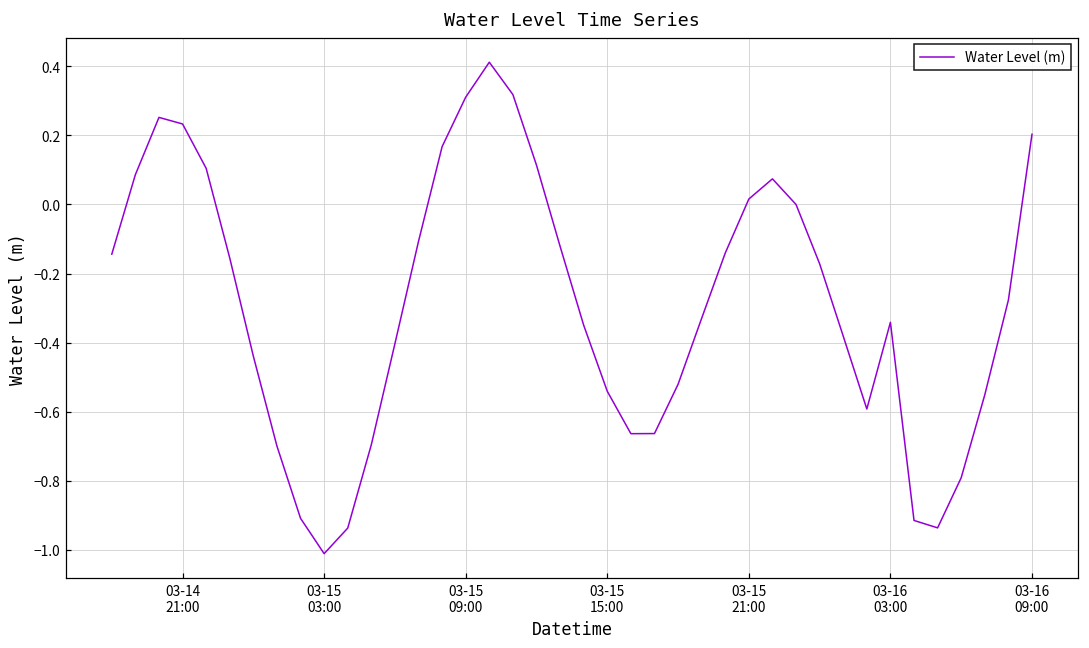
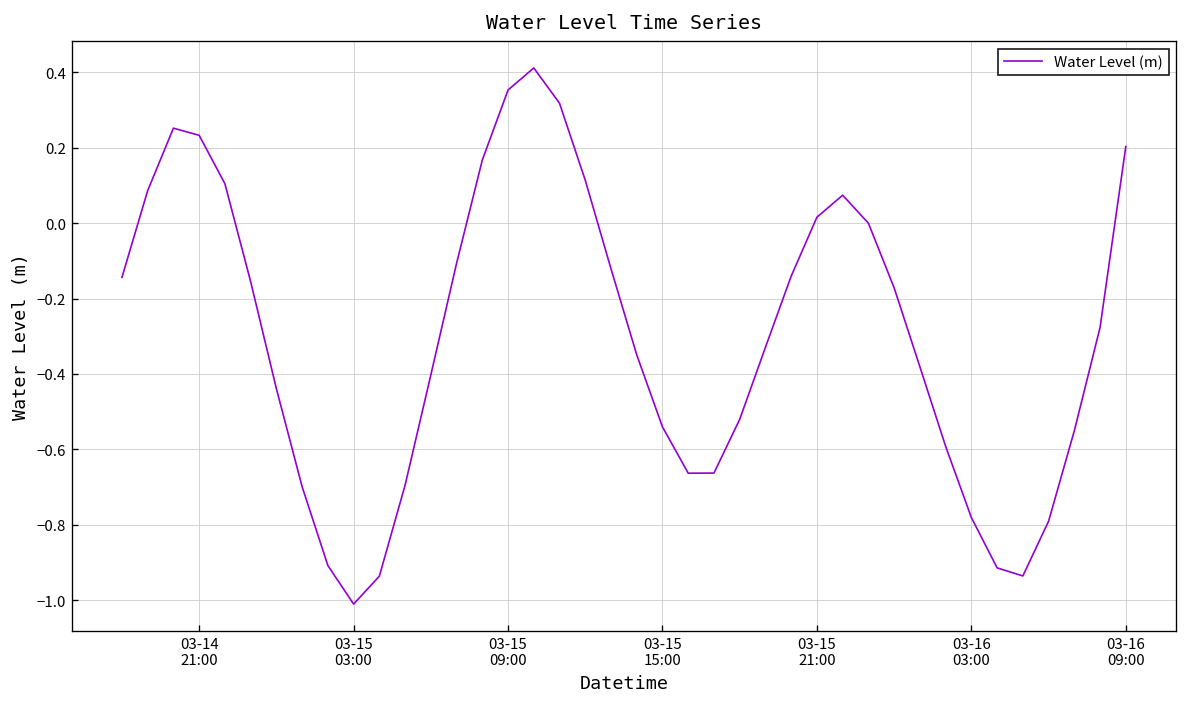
  {
    "03-14 21:00": 0.23,
    "03-15 03:00": -1.01,
-   "03-15 09:00": 0.31,
+   "03-15 09:00": 0.35,
    "03-15 15:00": -0.54,
    "03-15 21:00": 0.02,
-   "03-16 03:00": -0.34,
+   "03-16 03:00": -0.78,
    "03-16 09:00": 0.20
  }
